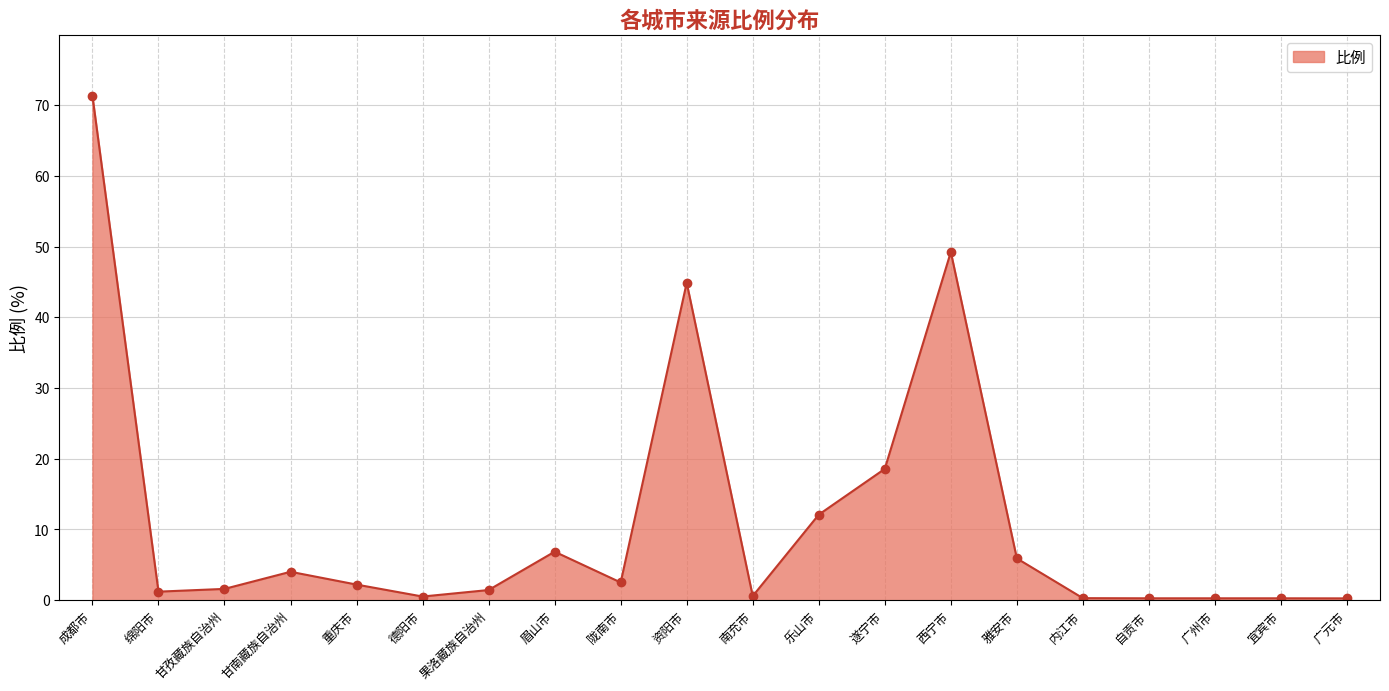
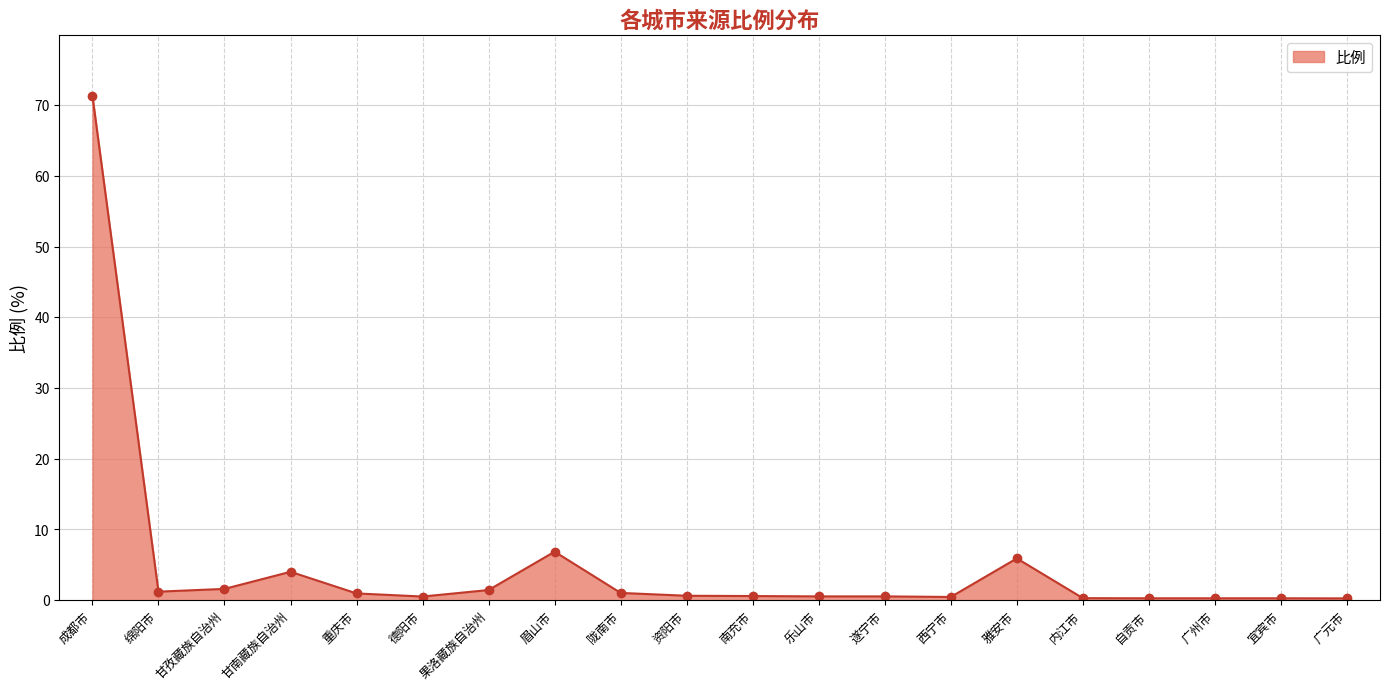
  {
    "成都市": 71,
    "绵阳市": 1,
    "甘孜藏族自治州": 2,
    "甘南藏族自治州": 4,
-   "重庆市": 2,
+   "重庆市": 1,
    "德阳市": 1,
    "果洛藏族自治州": 1,
    "眉山市": 7,
-   "陇南市": 3,
-   "资阳市": 45,
+   "陇南市": 1,
+   "资阳市": 1,
    "南充市": 1,
-   "乐山市": 12,
-   "遂宁市": 19,
-   "西宁市": 49,
+   "乐山市": 1,
+   "遂宁市": 1,
+   "西宁市": 0,
    "雅安市": 6,
    "内江市": 0,
    "自贡市": 0,
    "广州市": 0,
    "宜宾市": 0,
    "广元市": 0
  }
